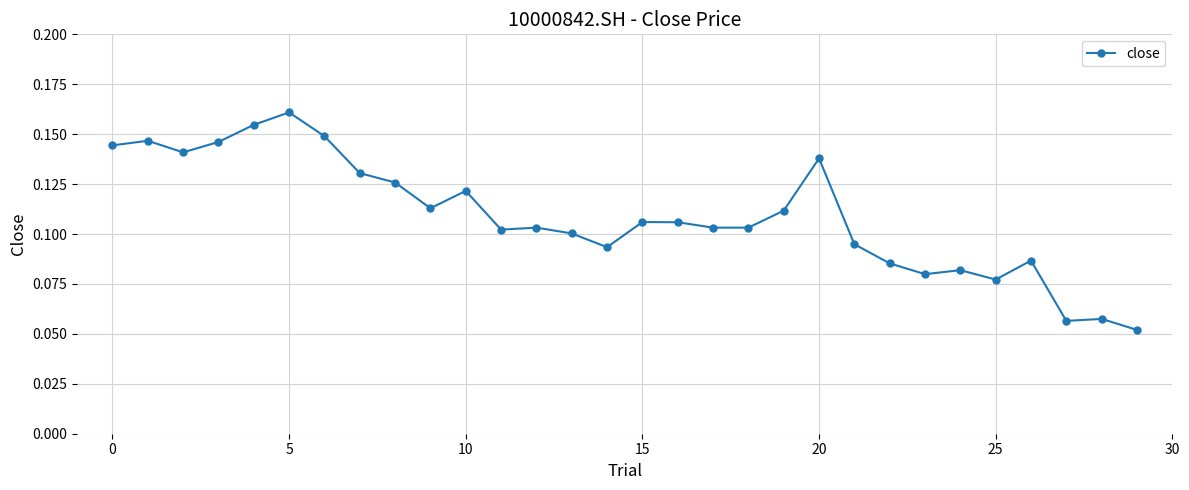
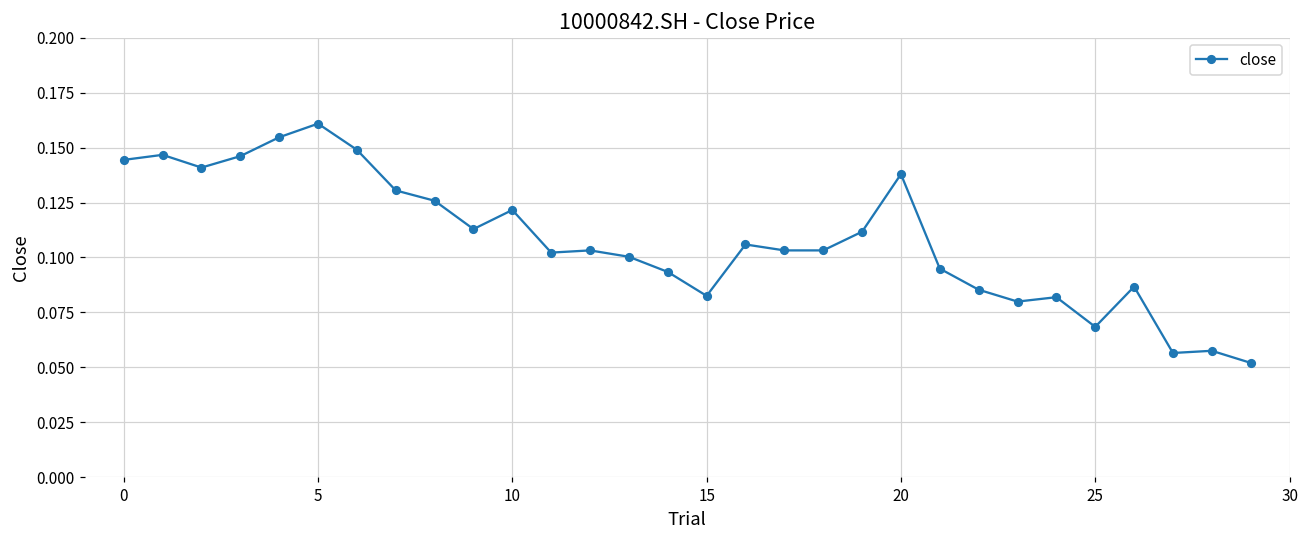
  {
    "0": 0.144,
    "5": 0.161,
    "10": 0.122,
-   "15": 0.106,
+   "15": 0.083,
    "20": 0.138,
-   "25": 0.077
+   "25": 0.068
  }
